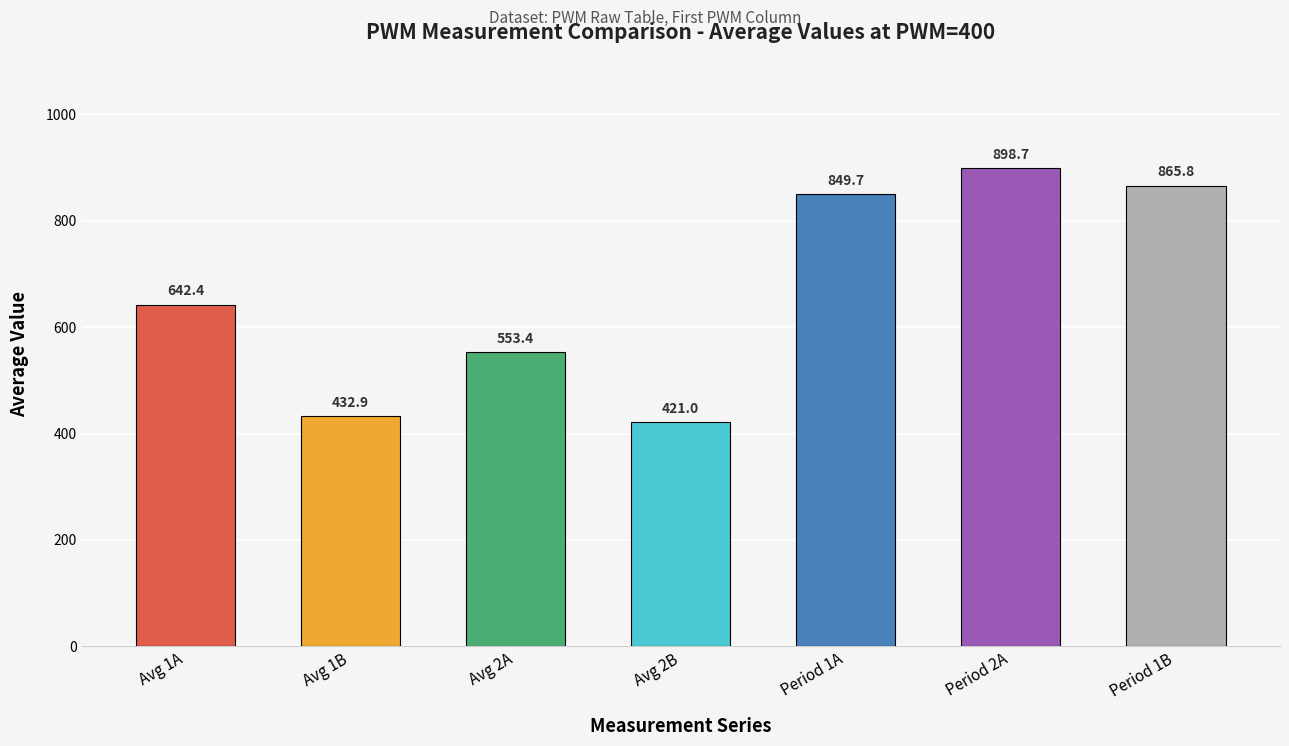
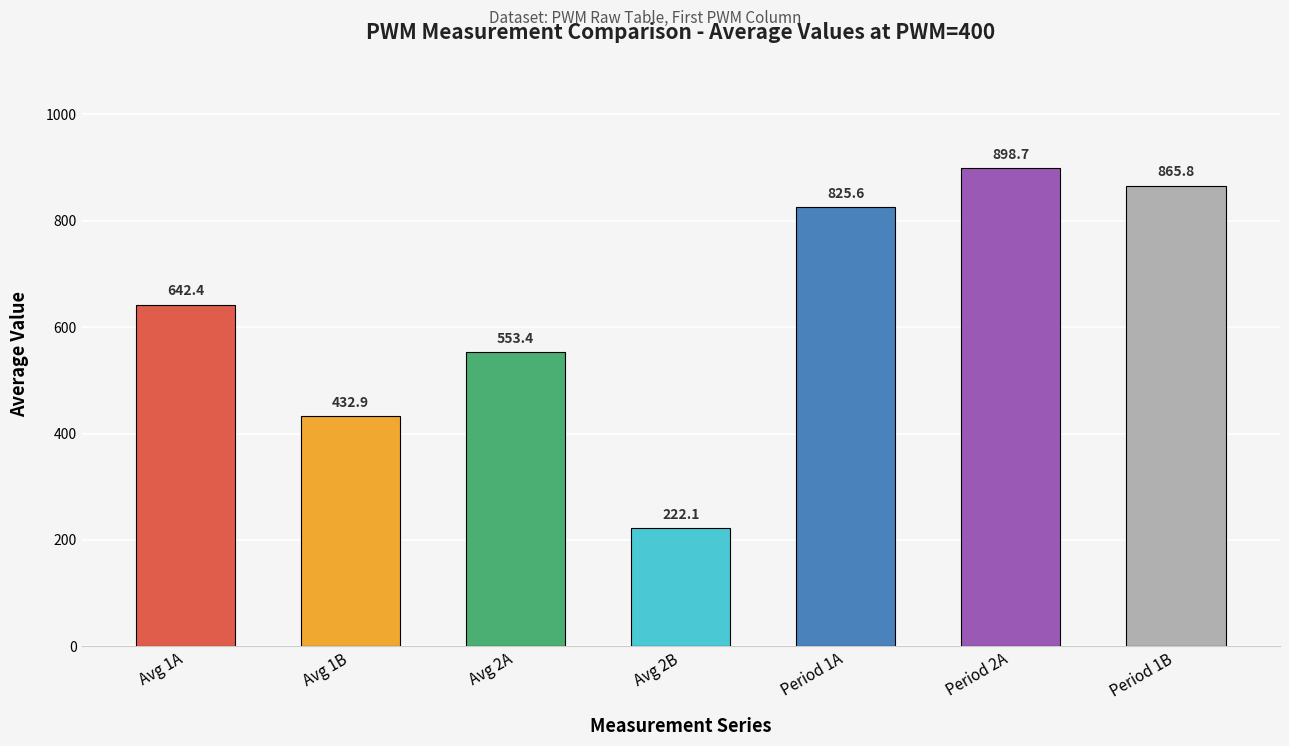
  {
    "Avg 1A": 642.4,
    "Avg 1B": 432.9,
    "Avg 2A": 553.4,
-   "Avg 2B": 421.0,
-   "Period 1A": 849.7,
+   "Avg 2B": 222.1,
+   "Period 1A": 825.6,
    "Period 2A": 898.7,
    "Period 1B": 865.8
  }
